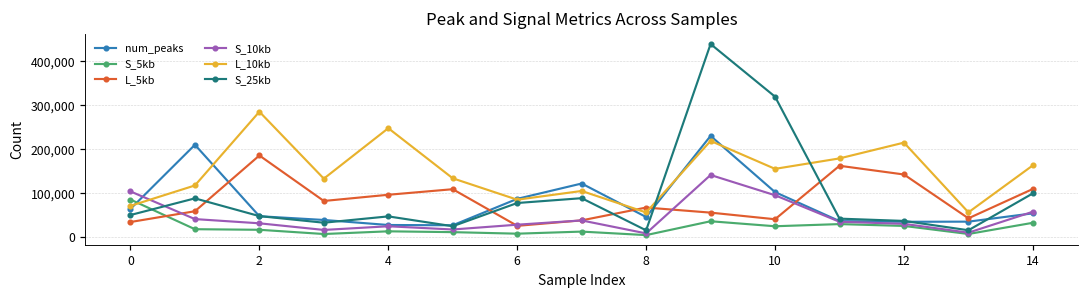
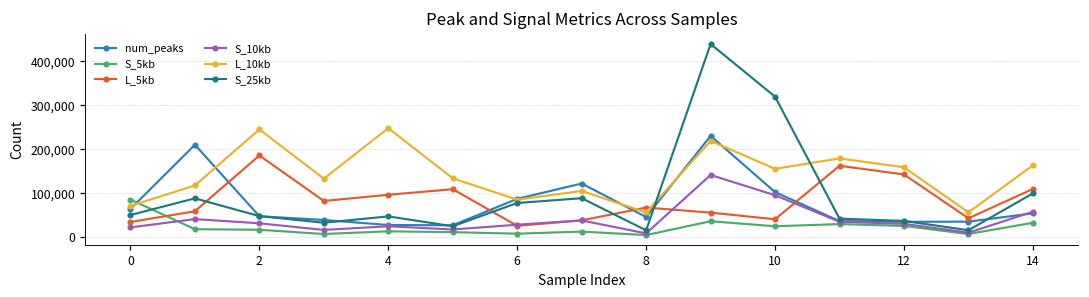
  {
    "num_peaks": {
      "0": "60,000",
      "8": "50,000",
      "10": "100,000"
    },
    "S_5kb": {
      "0": "90,000",
      "2": "20,000",
      "4": "10,000",
      "6": "10,000",
      "10": "20,000",
      "14": "30,000"
    },
    "L_5kb": {
      "0": "30,000",
      "2": "190,000",
      "4": "100,000",
      "8": "70,000",
      "10": "40,000",
      "12": "140,000",
      "14": "110,000"
    },
    "S_10kb": {
-     "0": "100,000",
+     "0": "20,000",
      "2": "30,000",
      "10": "100,000"
    },
    "L_10kb": {
      "0": "70,000",
-     "2": "290,000",
+     "2": "250,000",
      "4": "250,000",
      "8": "60,000",
      "10": "160,000",
-     "12": "220,000",
+     "12": "160,000",
      "14": "160,000"
    },
    "S_25kb": {
      "0": "50,000",
      "4": "50,000",
      "6": "80,000",
      "8": "20,000",
      "10": "320,000",
      "14": "100,000"
    }
  }
